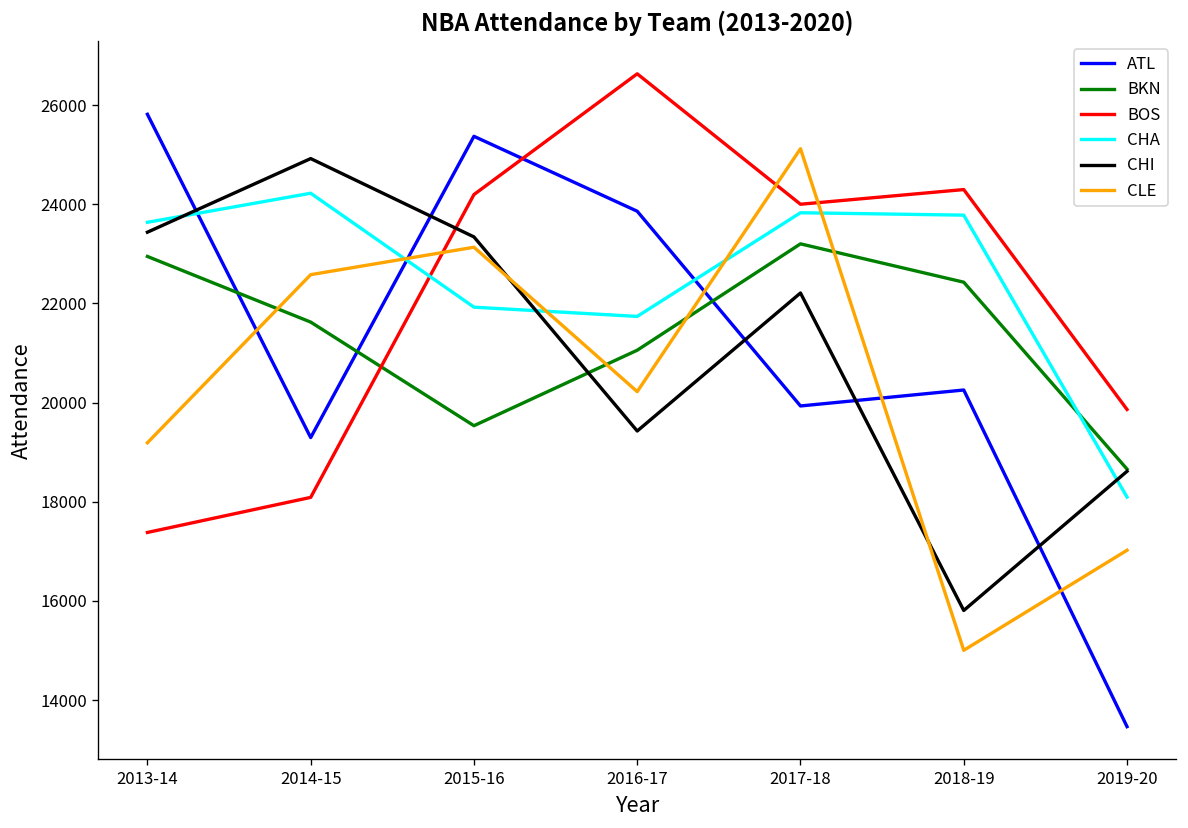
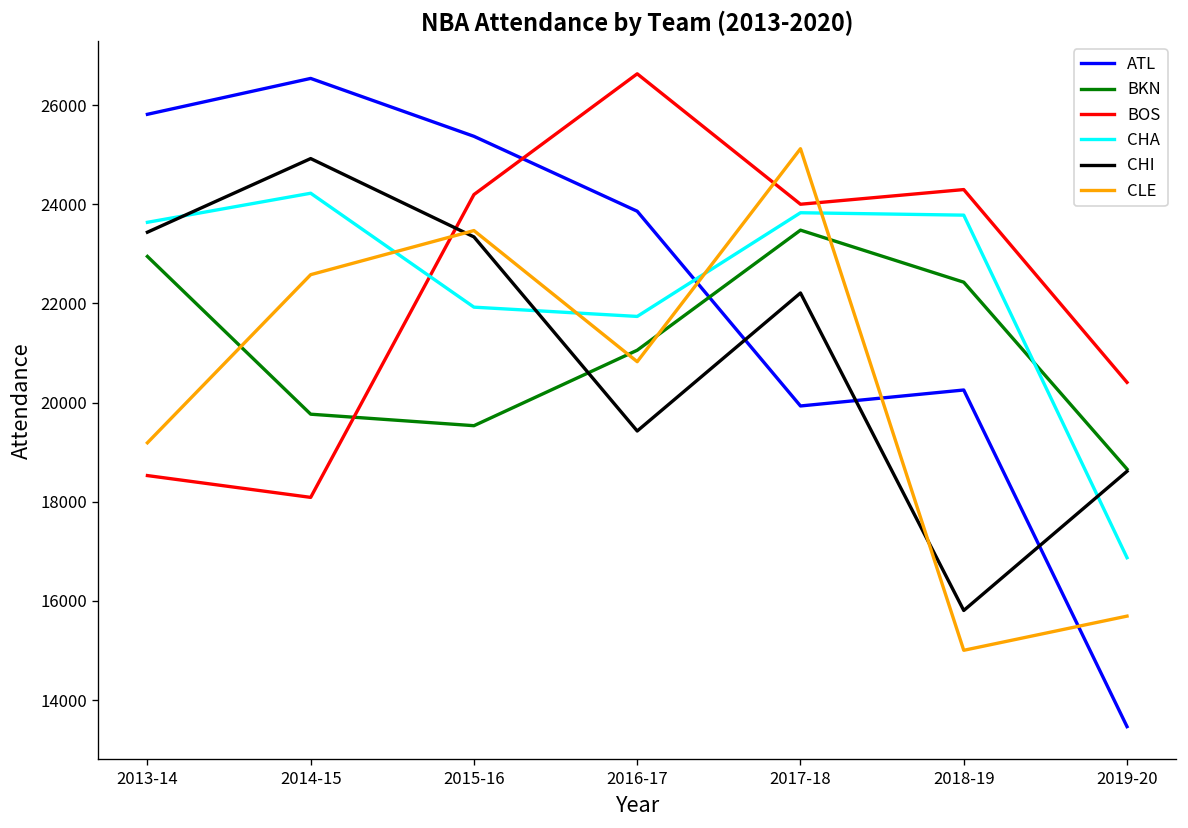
  {
    "ATL": {
      "2013-14": 25800,
-     "2014-15": 19300,
+     "2014-15": 26500,
      "2015-16": 25400,
      "2016-17": 23900,
      "2017-18": 19900,
      "2018-19": 20300,
      "2019-20": 13500
    },
    "BKN": {
      "2013-14": 22900,
-     "2014-15": 21600,
+     "2014-15": 19800,
      "2015-16": 19500,
      "2016-17": 21100,
-     "2017-18": 23200,
+     "2017-18": 23500,
      "2018-19": 22400
    },
    "BOS": {
-     "2013-14": 17400,
+     "2013-14": 18500,
      "2014-15": 18100,
      "2015-16": 24200,
      "2016-17": 26600,
      "2017-18": 24000,
      "2018-19": 24300,
-     "2019-20": 19900
+     "2019-20": 20400
    },
    "CHA": {
      "2013-14": 23600,
      "2014-15": 24200,
      "2015-16": 21900,
      "2016-17": 21700,
      "2017-18": 23800,
      "2018-19": 23800,
-     "2019-20": 18100
+     "2019-20": 16900
    },
    "CHI": {
      "2013-14": 23400,
      "2014-15": 24900,
      "2015-16": 23300,
      "2016-17": 19400,
      "2017-18": 22200,
      "2018-19": 15800
    },
    "CLE": {
      "2013-14": 19200,
      "2014-15": 22600,
-     "2015-16": 23100,
-     "2016-17": 20200,
+     "2015-16": 23500,
+     "2016-17": 20800,
      "2017-18": 25100,
      "2018-19": 15000,
-     "2019-20": 17000
+     "2019-20": 15700
    }
  }
